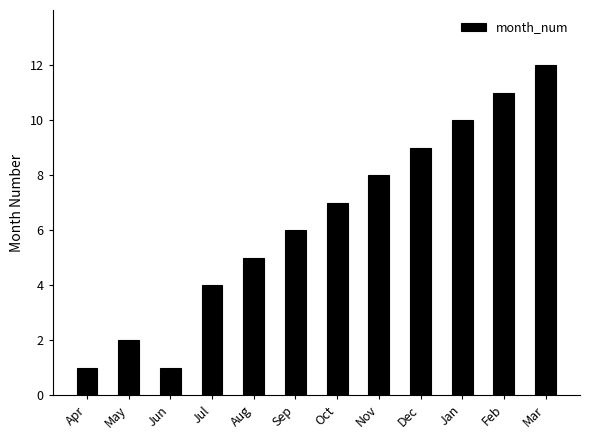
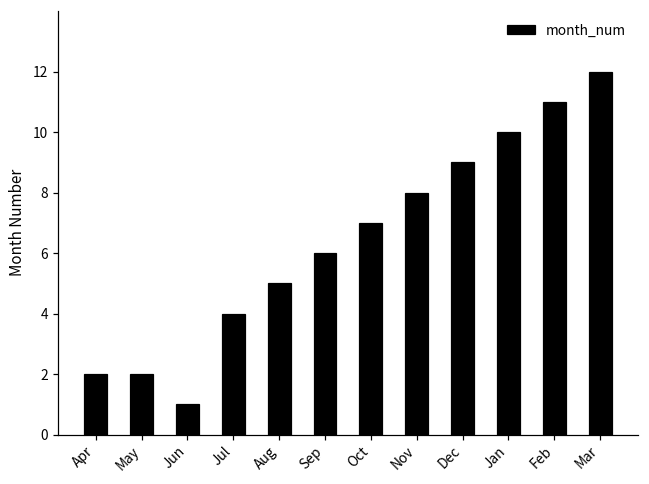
  {
-   "Apr": 1,
+   "Apr": 2,
    "May": 2,
    "Jun": 1,
    "Jul": 4,
    "Aug": 5,
    "Sep": 6,
    "Oct": 7,
    "Nov": 8,
    "Dec": 9,
    "Jan": 10,
    "Feb": 11,
    "Mar": 12
  }
